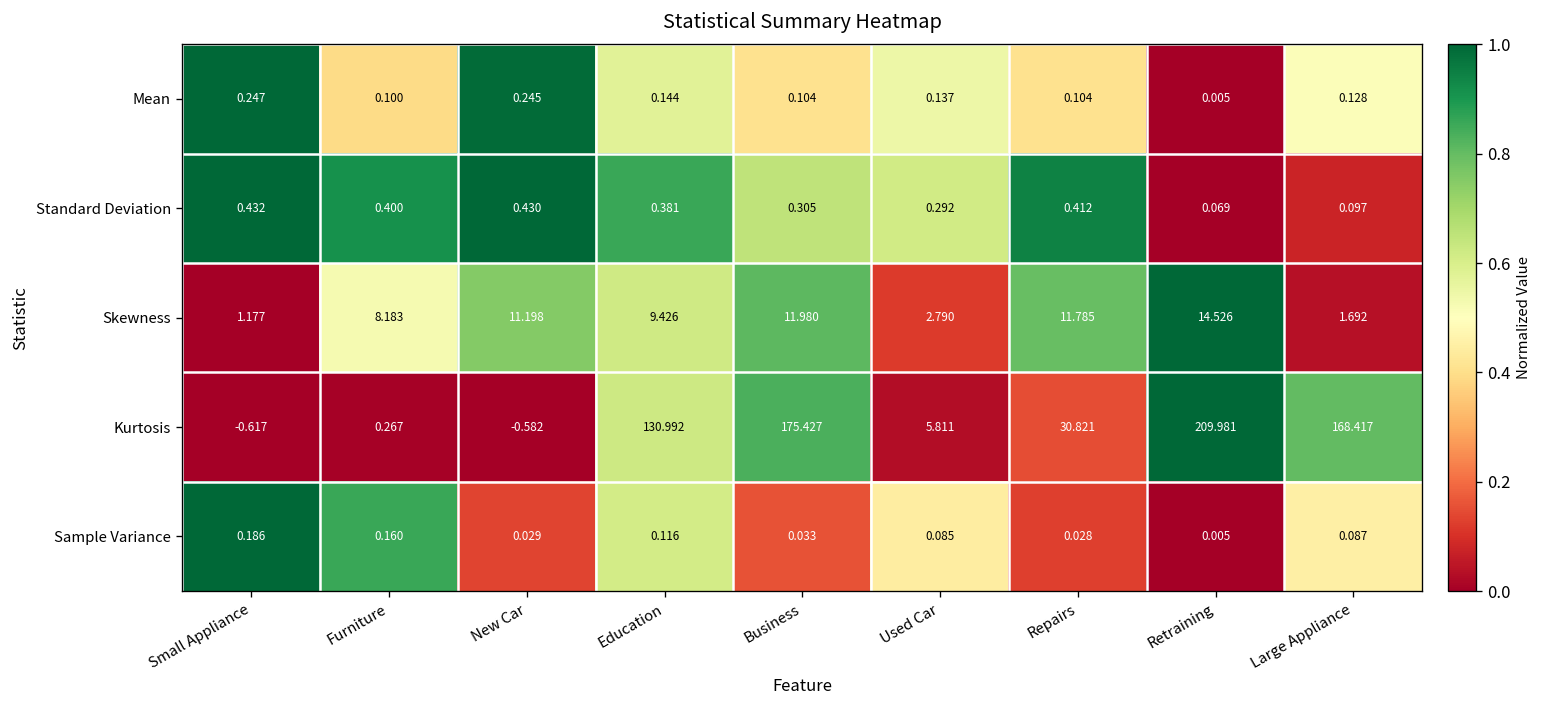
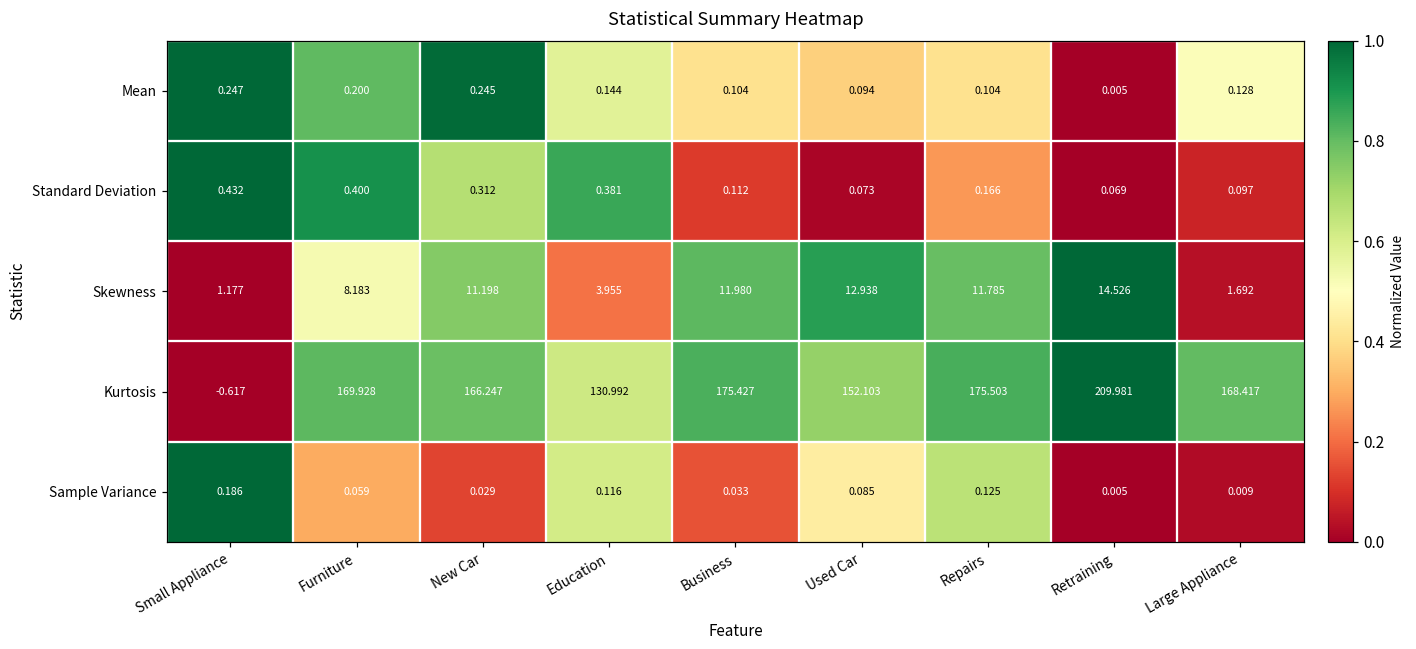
  {
    "Mean": {
      "Small Appliance": 0.247,
-     "Furniture": 0.100,
+     "Furniture": 0.200,
      "New Car": 0.245,
      "Education": 0.144,
      "Business": 0.104,
-     "Used Car": 0.137,
+     "Used Car": 0.094,
      "Repairs": 0.104,
      "Retraining": 0.005,
      "Large Appliance": 0.128
    },
    "Standard Deviation": {
      "Small Appliance": 0.432,
      "Furniture": 0.400,
-     "New Car": 0.430,
+     "New Car": 0.312,
      "Education": 0.381,
-     "Business": 0.305,
-     "Used Car": 0.292,
-     "Repairs": 0.412,
+     "Business": 0.112,
+     "Used Car": 0.073,
+     "Repairs": 0.166,
      "Retraining": 0.069,
      "Large Appliance": 0.097
    },
    "Skewness": {
      "Small Appliance": 1.177,
      "Furniture": 8.183,
      "New Car": 11.198,
-     "Education": 9.426,
+     "Education": 3.955,
      "Business": 11.980,
-     "Used Car": 2.790,
+     "Used Car": 12.938,
      "Repairs": 11.785,
      "Retraining": 14.526,
      "Large Appliance": 1.692
    },
    "Kurtosis": {
      "Small Appliance": -0.617,
-     "Furniture": 0.267,
-     "New Car": -0.582,
+     "Furniture": 169.928,
+     "New Car": 166.247,
      "Education": 130.992,
      "Business": 175.427,
-     "Used Car": 5.811,
-     "Repairs": 30.821,
+     "Used Car": 152.103,
+     "Repairs": 175.503,
      "Retraining": 209.981,
      "Large Appliance": 168.417
    },
    "Sample Variance": {
      "Small Appliance": 0.186,
-     "Furniture": 0.160,
+     "Furniture": 0.059,
      "New Car": 0.029,
      "Education": 0.116,
      "Business": 0.033,
      "Used Car": 0.085,
-     "Repairs": 0.028,
+     "Repairs": 0.125,
      "Retraining": 0.005,
-     "Large Appliance": 0.087
+     "Large Appliance": 0.009
    }
  }
